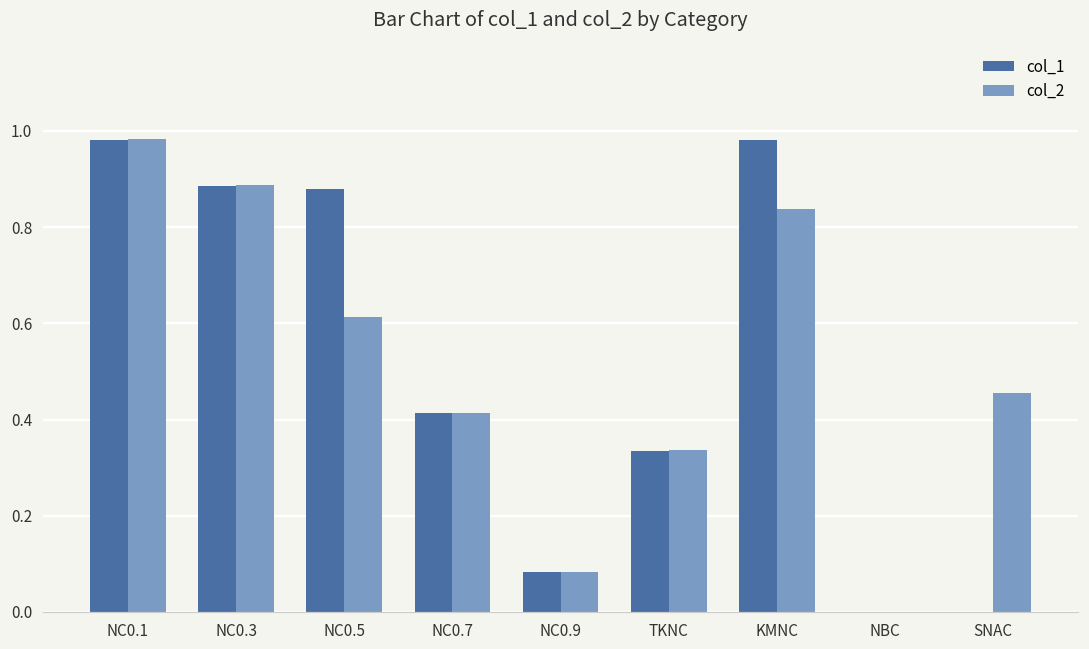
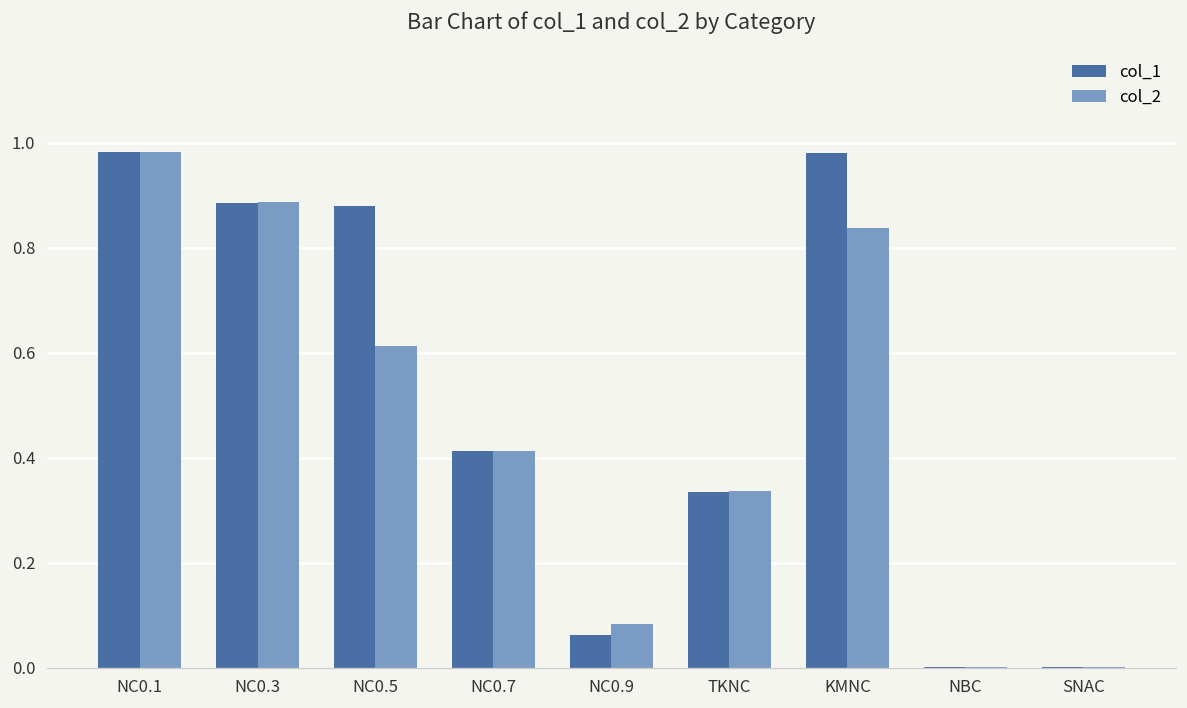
  {
    "col_1": {
      "NC0.1": 0.98,
      "NC0.3": 0.89,
      "NC0.5": 0.88,
      "NC0.7": 0.41,
-     "NC0.9": 0.08,
+     "NC0.9": 0.06,
      "TKNC": 0.34,
      "KMNC": 0.98
    },
    "col_2": {
      "NC0.1": 0.98,
      "NC0.3": 0.89,
      "NC0.5": 0.61,
      "NC0.7": 0.41,
      "NC0.9": 0.08,
      "TKNC": 0.34,
      "KMNC": 0.84,
-     "SNAC": 0.45
+     "SNAC": 0.00
    }
  }
